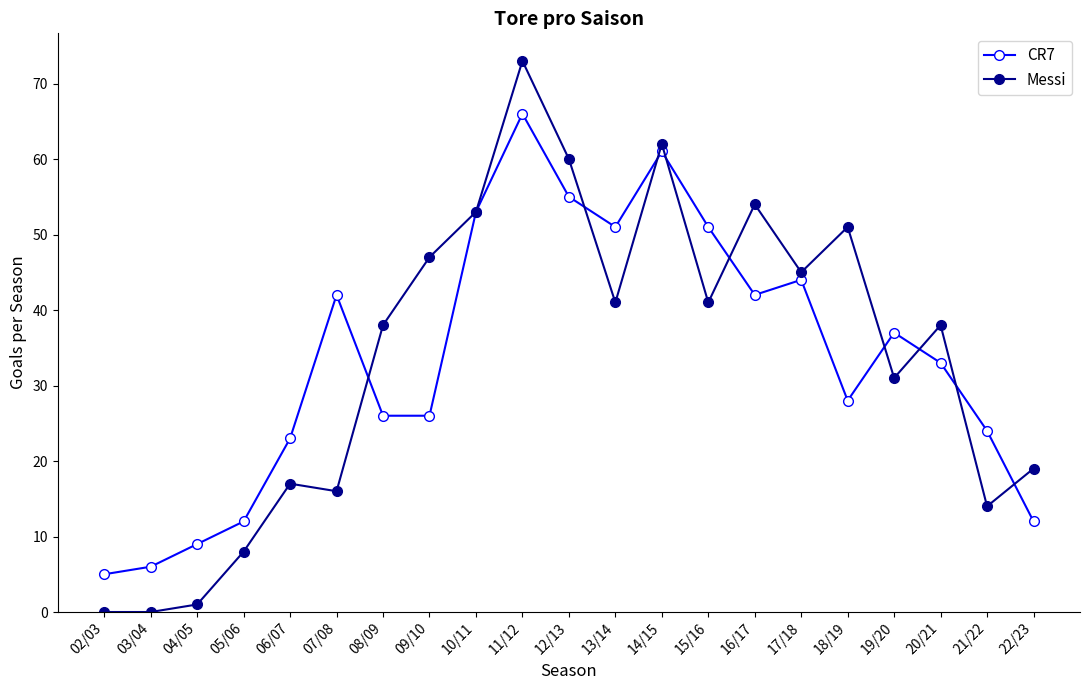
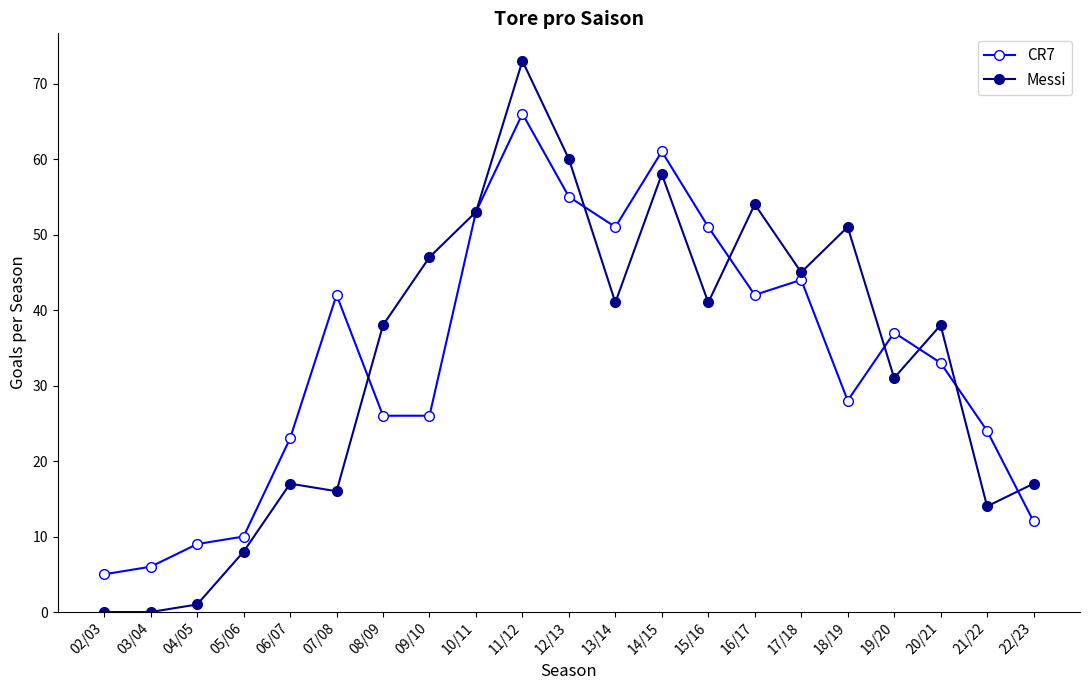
  {
    "CR7": {
      "02/03": 5,
      "03/04": 6,
      "04/05": 9,
-     "05/06": 12,
+     "05/06": 10,
      "06/07": 23,
      "07/08": 42,
      "08/09": 26,
      "09/10": 26,
      "11/12": 66,
      "12/13": 55,
      "13/14": 51,
      "14/15": 61,
      "15/16": 51,
      "16/17": 42,
      "17/18": 44,
      "18/19": 28,
      "19/20": 37,
      "20/21": 33,
      "21/22": 24,
      "22/23": 12
    },
    "Messi": {
      "02/03": 0,
      "03/04": 0,
      "04/05": 1,
      "05/06": 8,
      "06/07": 17,
      "07/08": 16,
      "08/09": 38,
      "09/10": 47,
      "11/12": 73,
      "12/13": 60,
      "13/14": 41,
-     "14/15": 62,
+     "14/15": 58,
      "15/16": 41,
      "16/17": 54,
      "17/18": 45,
      "18/19": 51,
      "19/20": 31,
      "20/21": 38,
      "21/22": 14,
-     "22/23": 19
+     "22/23": 17
    }
  }
